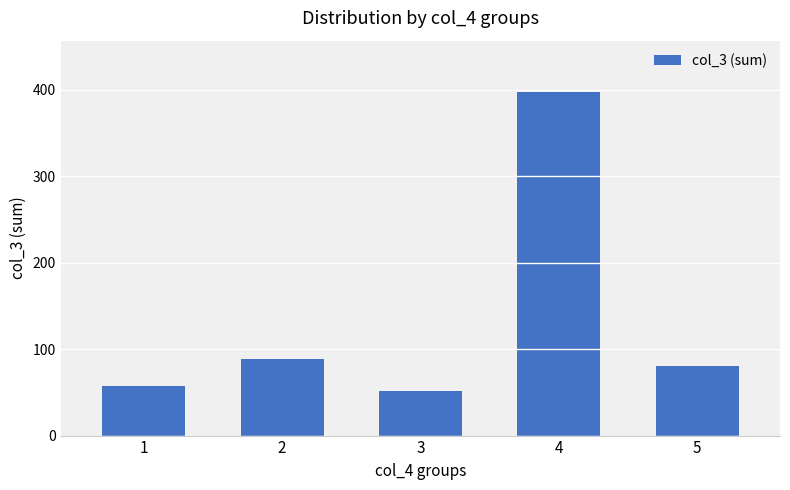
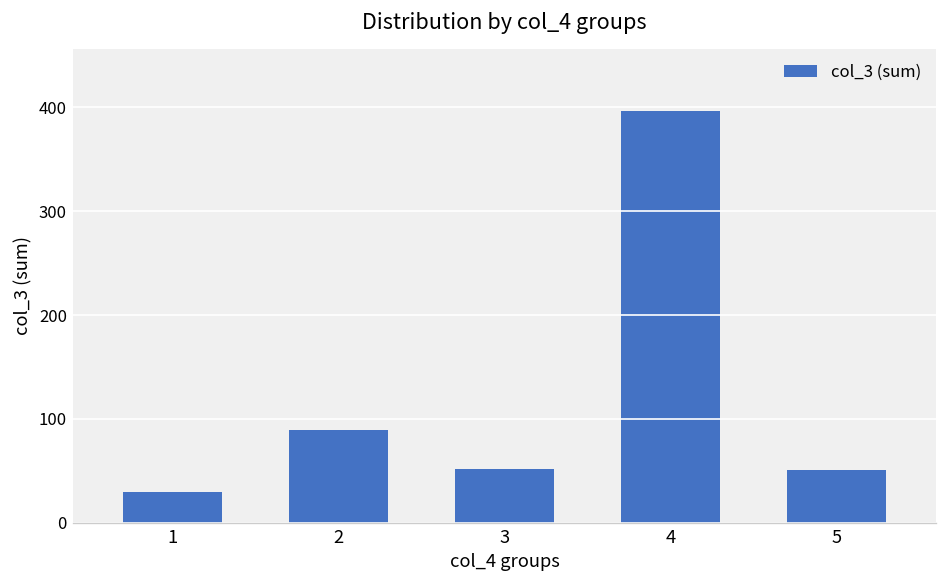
  {
-   "1": 60,
+   "1": 30,
    "2": 90,
    "3": 50,
    "4": 400,
-   "5": 80
+   "5": 50
  }
